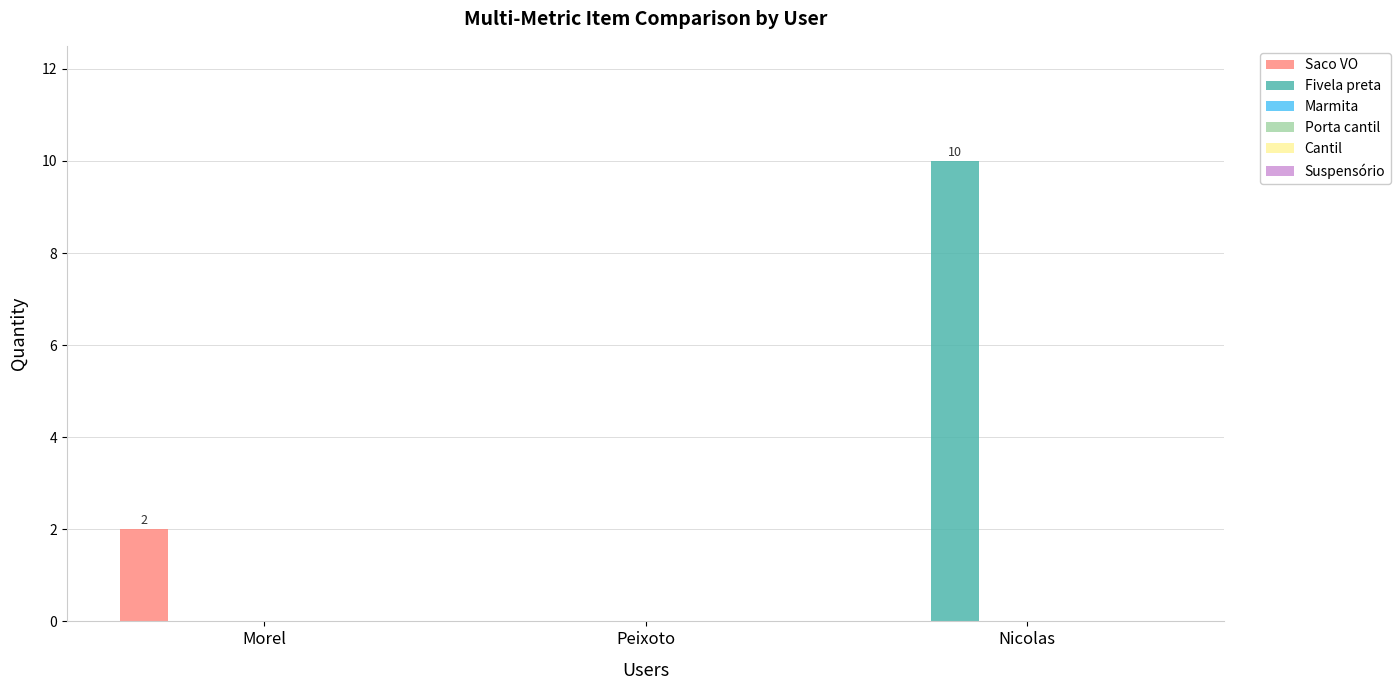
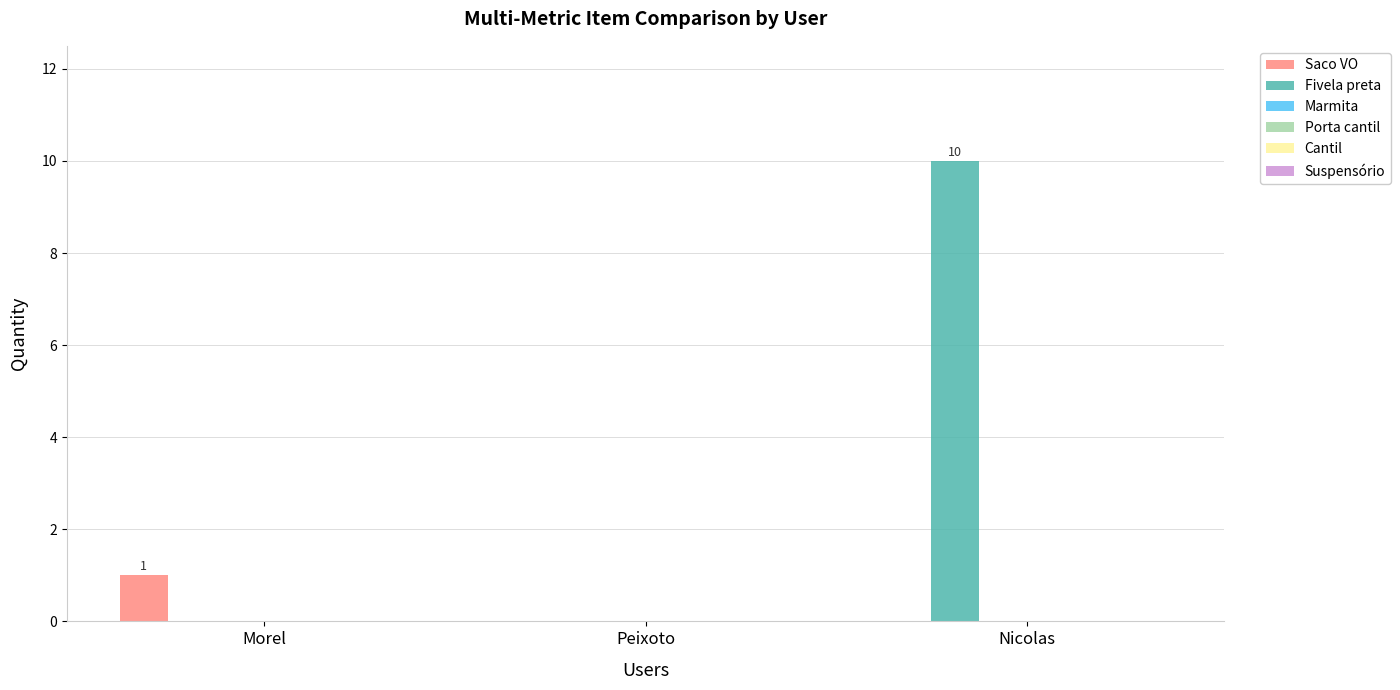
  {
    "Saco VO": {
-     "Morel": 2
+     "Morel": 1
    },
    "Fivela preta": {
      "Nicolas": 10
    },
    "Marmita": {
      "Morel": 0.0,
      "Peixoto": 0.0,
      "Nicolas": 0.0
    },
    "Porta cantil": {
      "Morel": 0.0,
      "Peixoto": 0.0,
      "Nicolas": 0.0
    },
    "Cantil": {
      "Morel": 0.0,
      "Peixoto": 0.0,
      "Nicolas": 0.0
    },
    "Suspensório": {
      "Morel": 0.0,
      "Peixoto": 0.0,
      "Nicolas": 0.0
    }
  }
